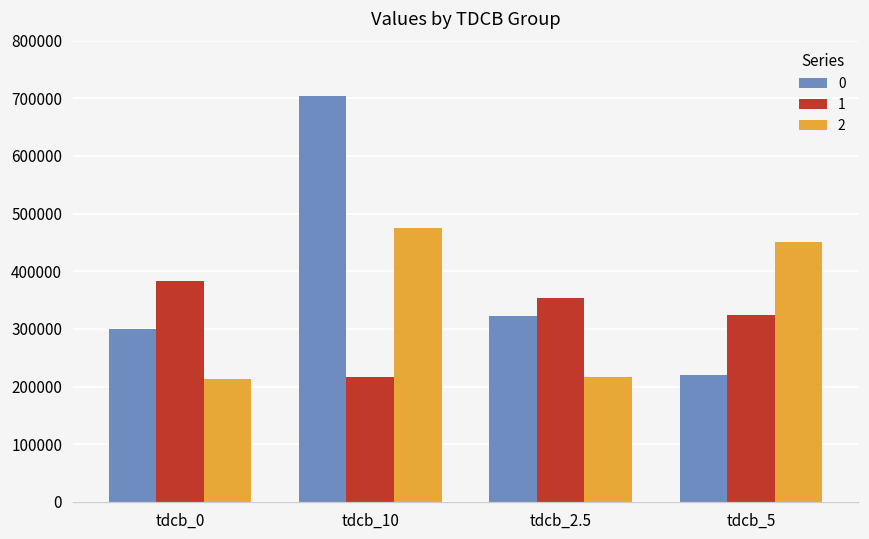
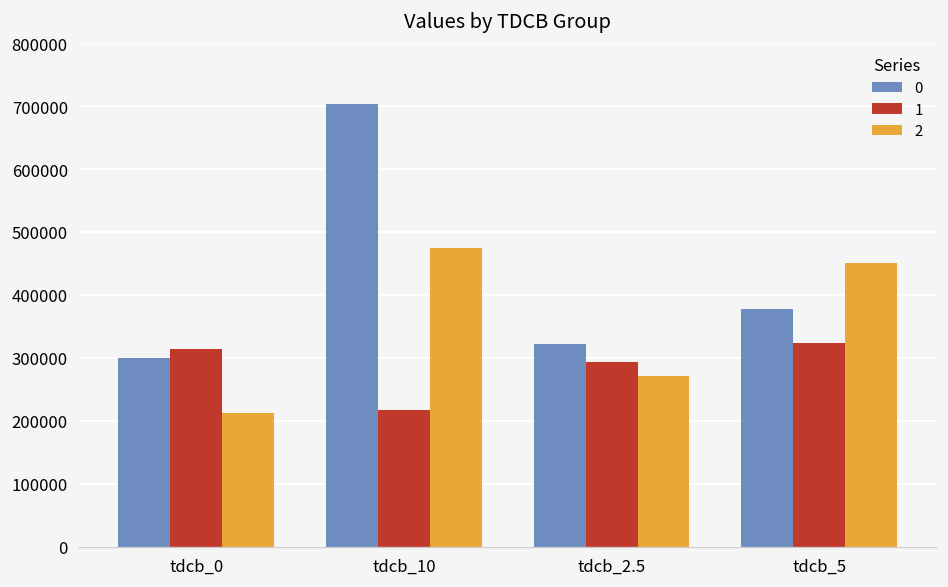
  {
    "0": {
      "tdcb_0": 300000,
      "tdcb_10": 700000,
      "tdcb_2.5": 320000,
-     "tdcb_5": 220000
+     "tdcb_5": 380000
    },
    "1": {
-     "tdcb_0": 380000,
+     "tdcb_0": 310000,
      "tdcb_10": 220000,
-     "tdcb_2.5": 350000,
+     "tdcb_2.5": 290000,
      "tdcb_5": 320000
    },
    "2": {
      "tdcb_0": 210000,
      "tdcb_10": 480000,
-     "tdcb_2.5": 220000,
+     "tdcb_2.5": 270000,
      "tdcb_5": 450000
    }
  }
